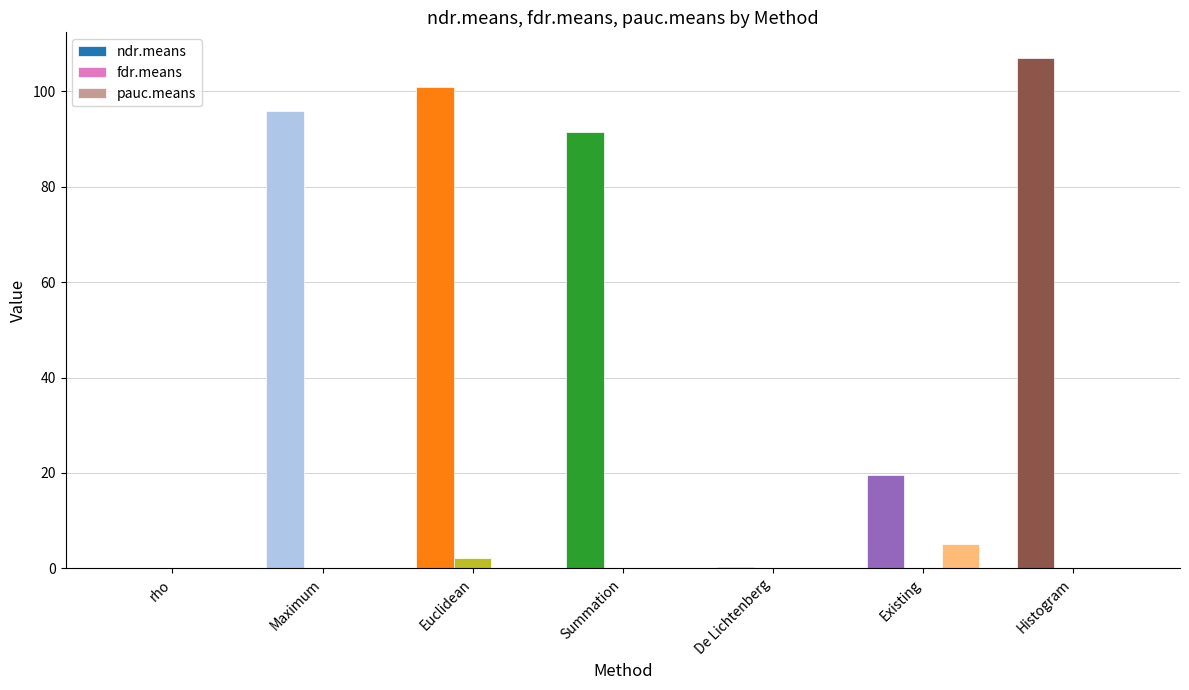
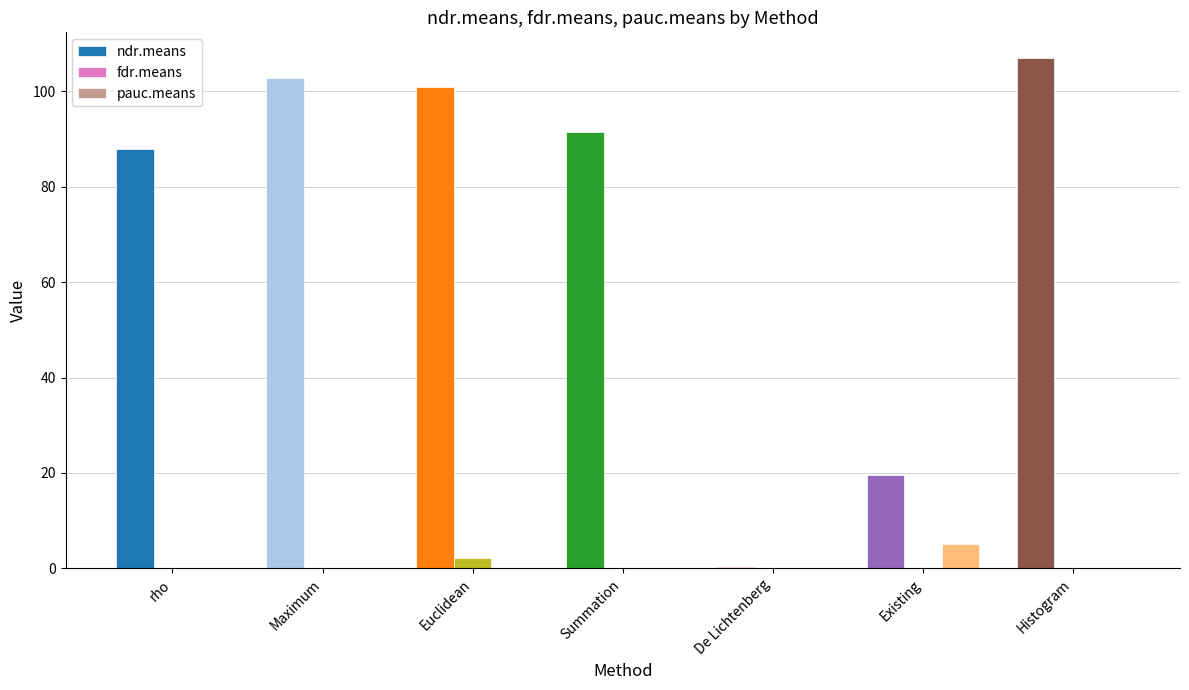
  {
    "ndr.means": {
-     "rho": 0,
-     "Maximum": 96,
+     "rho": 88,
+     "Maximum": 103,
      "Euclidean": 101,
      "Summation": 91,
      "Existing": 20,
      "Histogram": 107
    },
    "fdr.means": {
      "rho": 0,
      "Euclidean": 2,
      "De Lichtenberg": 0
    },
    "pauc.means": {
      "rho": 0,
      "Existing": 5
    }
  }
